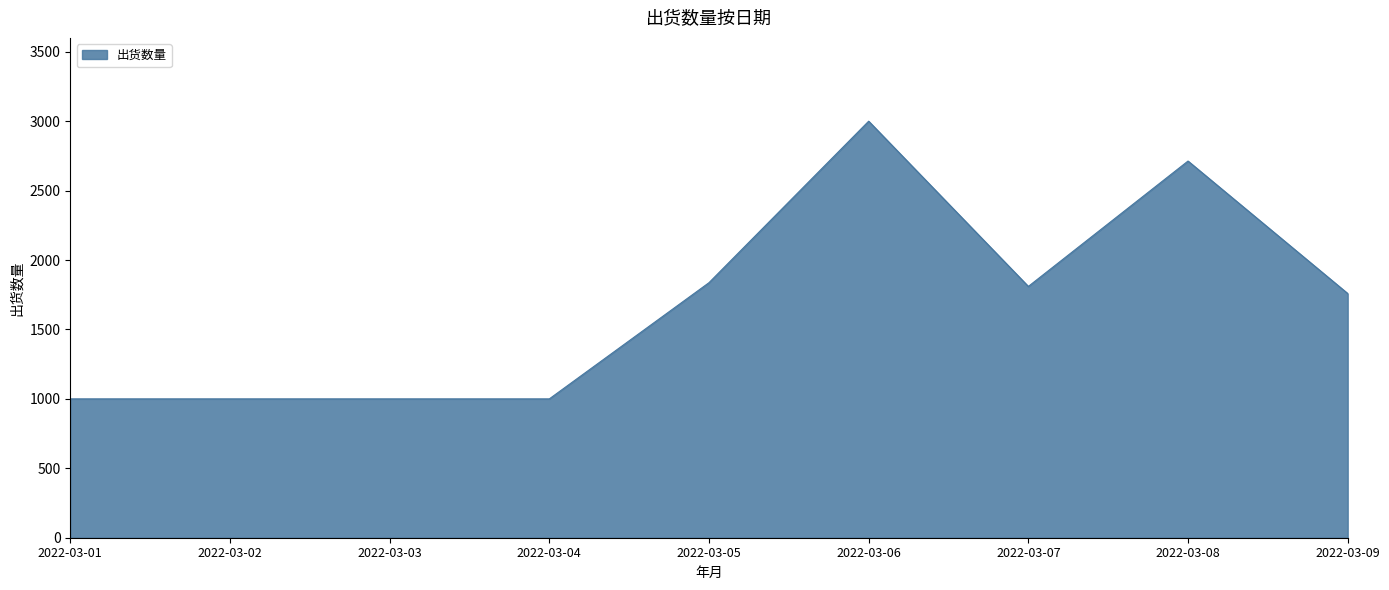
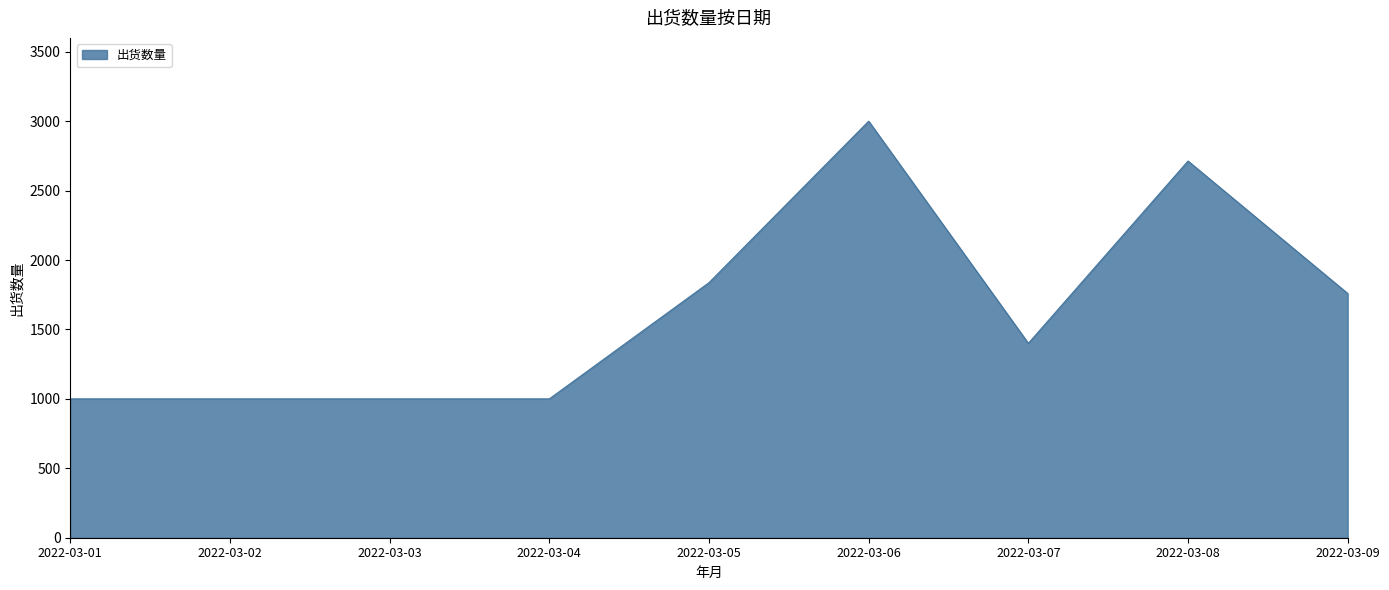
  {
    "2022-03-01": 1000,
    "2022-03-02": 1000,
    "2022-03-03": 1000,
    "2022-03-04": 1000,
    "2022-03-05": 1840,
    "2022-03-06": 3000,
-   "2022-03-07": 1810,
+   "2022-03-07": 1400,
    "2022-03-08": 2710,
    "2022-03-09": 1760
  }
